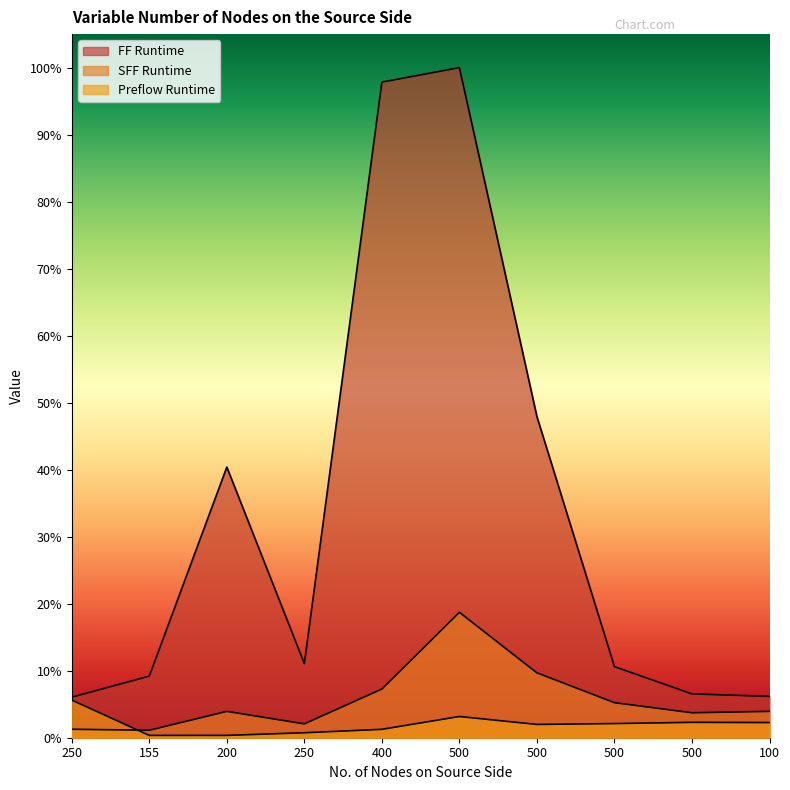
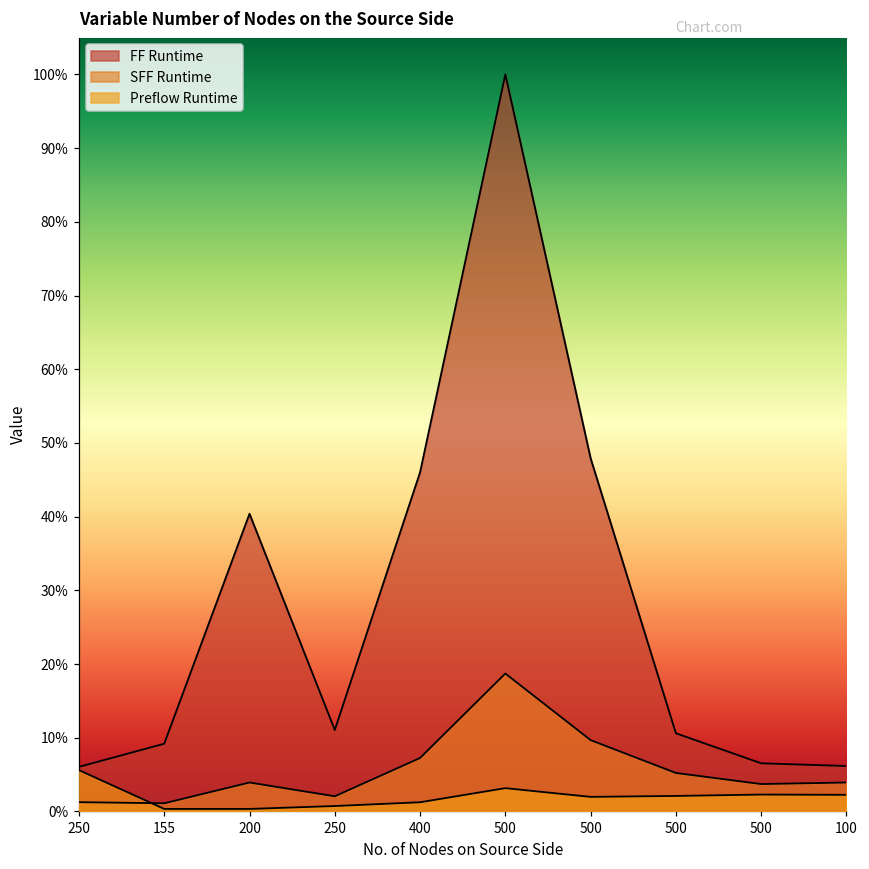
  {
    "FF Runtime": {
      "155": "9%",
      "200": "40%",
-     "400": "98%",
+     "400": "46%",
      "100": "6%"
    }
  }
